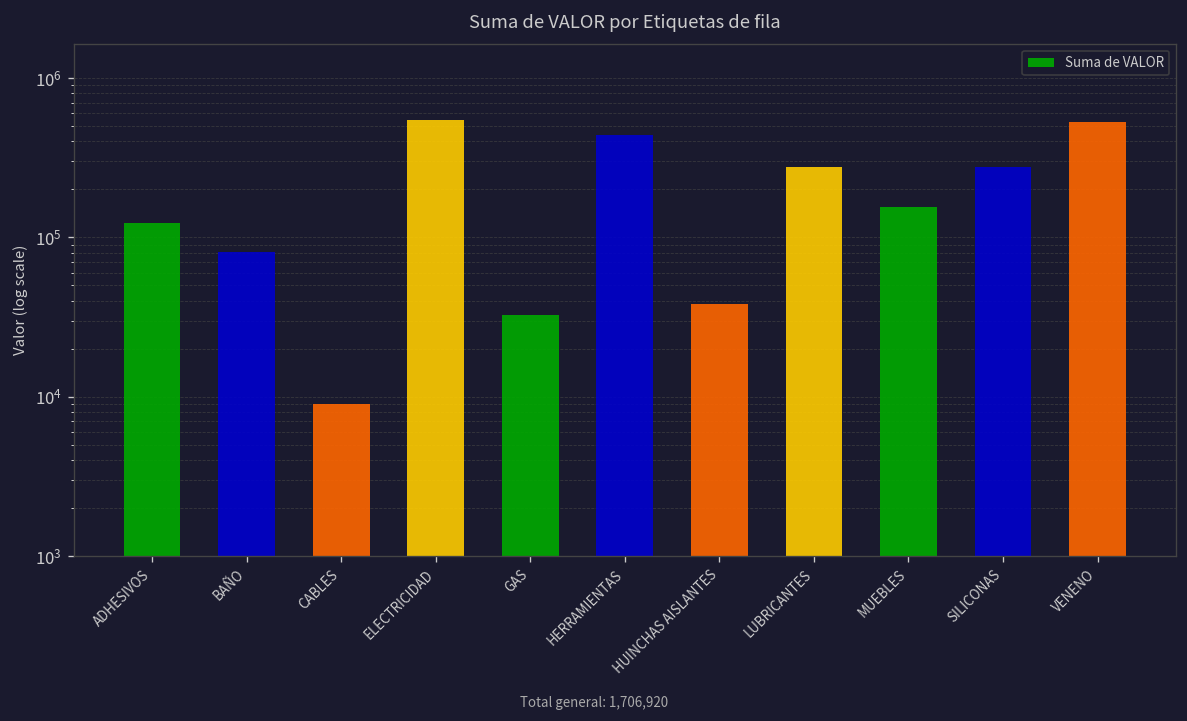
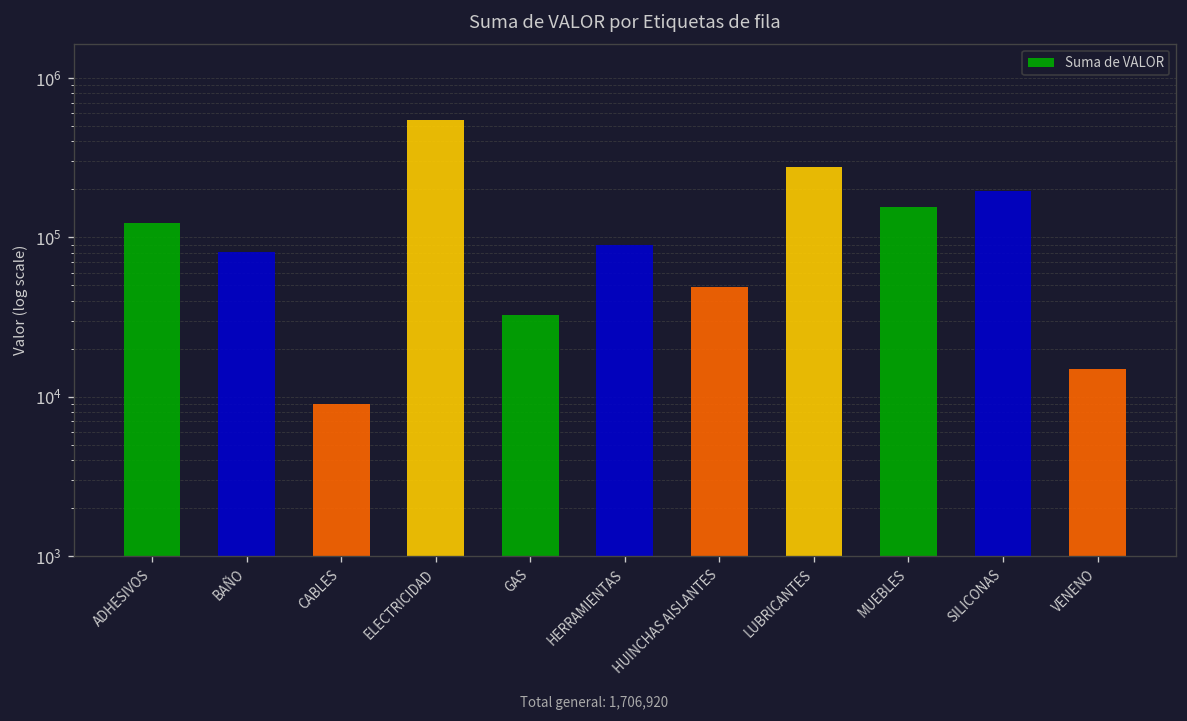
  {
    "ADHESIVOS": 120000,
    "BAÑO": 80000,
    "CABLES": 9000,
    "ELECTRICIDAD": 540000,
    "GAS": 33000,
-   "HERRAMIENTAS": 440000,
-   "HUINCHAS AISLANTES": 38000,
+   "HERRAMIENTAS": 90000,
+   "HUINCHAS AISLANTES": 49000,
    "LUBRICANTES": 280000,
    "MUEBLES": 160000,
-   "SILICONAS": 280000,
-   "VENENO": 530000
+   "SILICONAS": 200000,
+   "VENENO": 15000
  }
